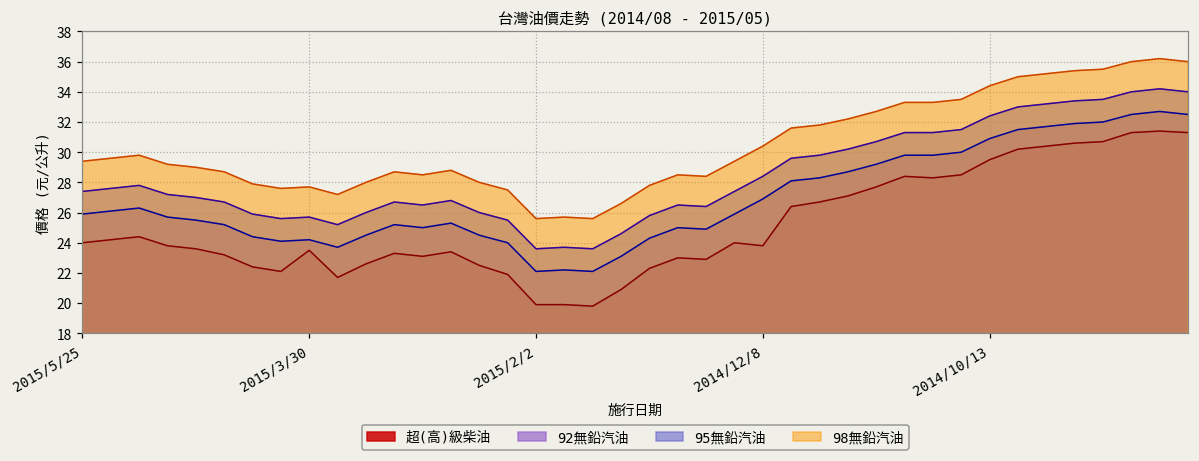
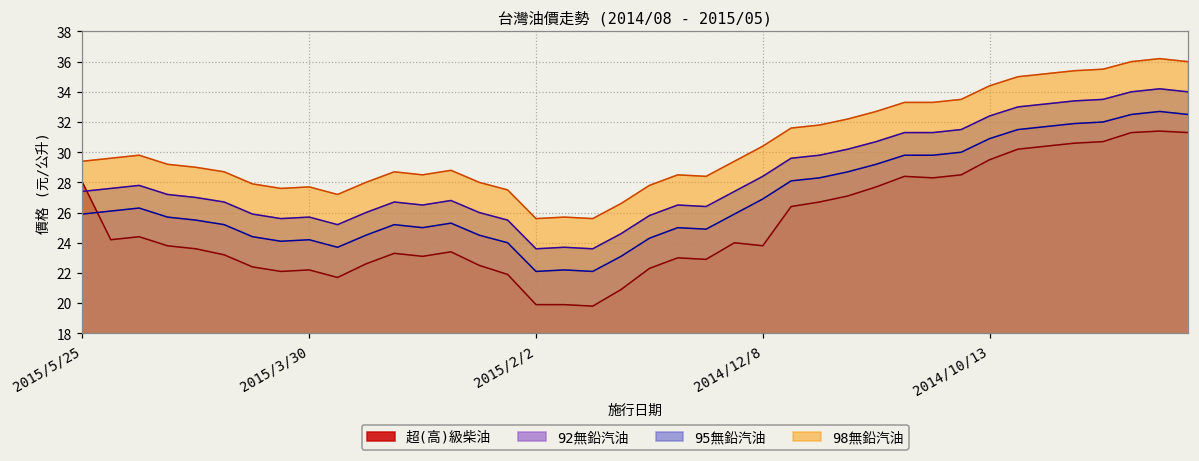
  {
    "超(高)級柴油": {
-     "2015/5/25": 24,
-     "2015/3/30": 23.5,
+     "2015/5/25": 28,
+     "2015/3/30": 22.2,
      "2015/2/2": 19.9,
      "2014/12/8": 23.8,
      "2014/10/13": 29.5
    },
    "98無鉛汽油": {
      "2015/5/25": 29.4,
      "2015/3/30": 27.7,
      "2015/2/2": 25.6,
      "2014/12/8": 30.4,
      "2014/10/13": 34.4
    }
  }
